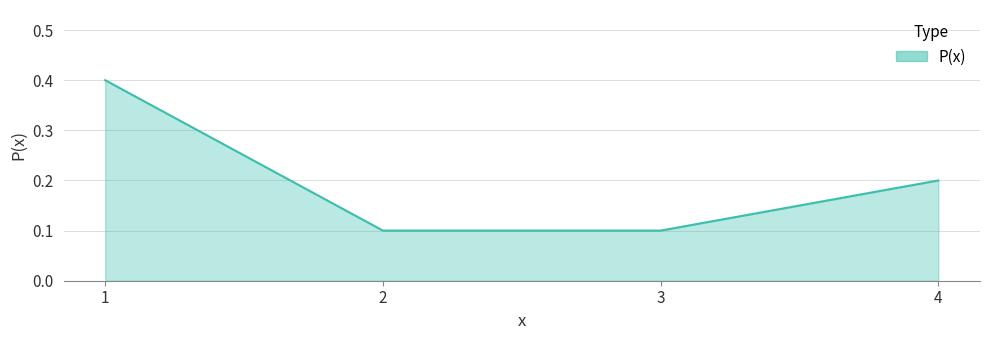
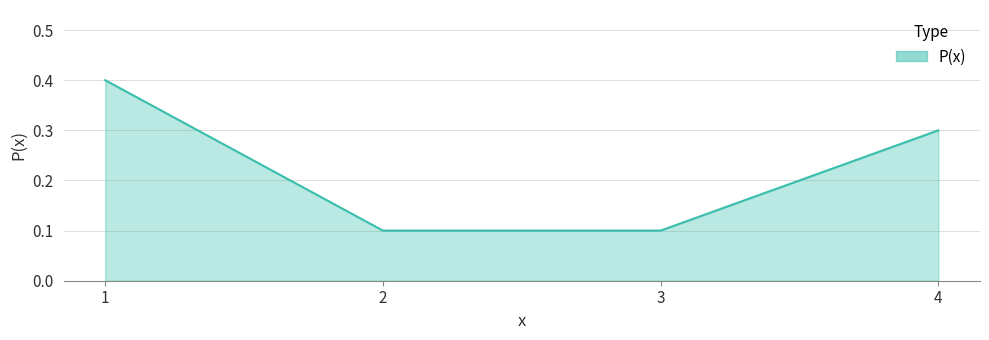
  {
    "1": 0.4,
    "2": 0.1,
    "3": 0.1,
-   "4": 0.2
+   "4": 0.3
  }
